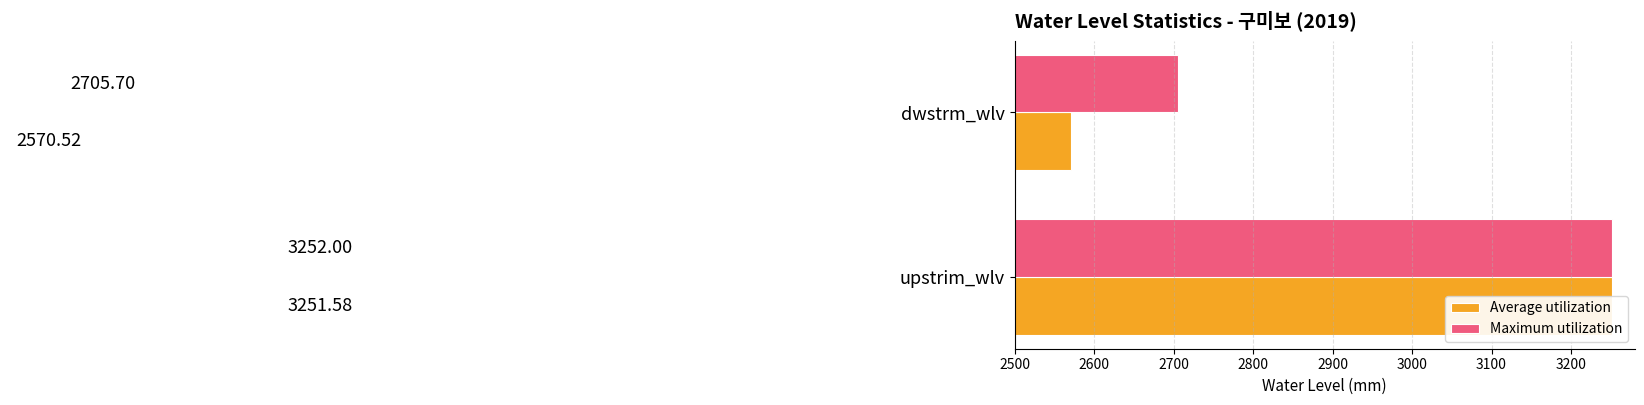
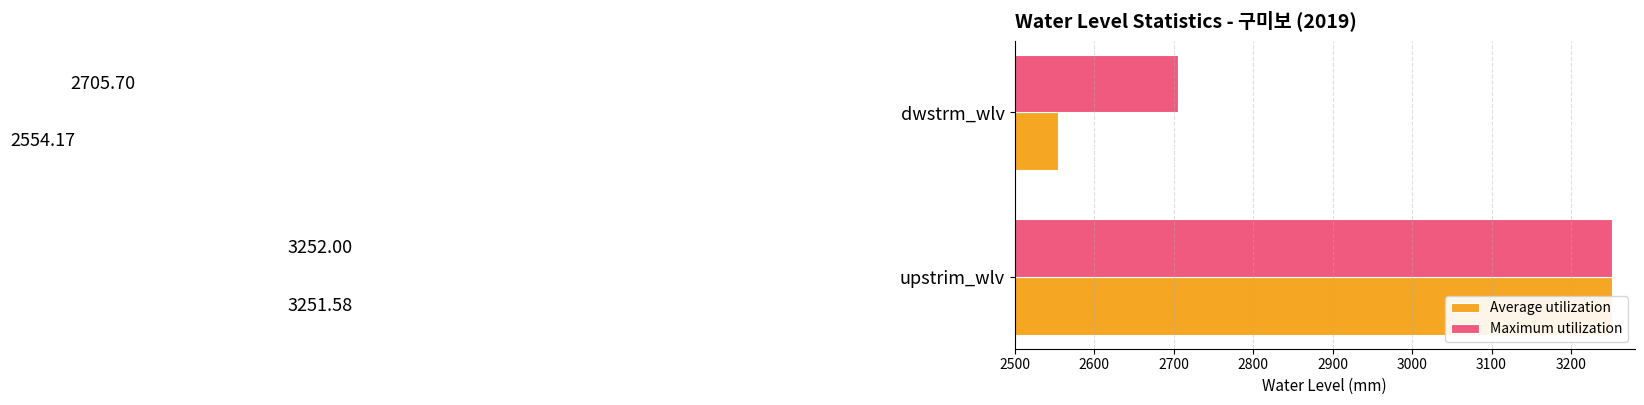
  {
    "Average utilization": {
-     "dwstrm_wlv": 2570.52
+     "dwstrm_wlv": 2554.17
    },
    "Maximum utilization": {
      "dwstrm_wlv": 2705.70,
      "upstrim_wlv": 3252.00
    }
  }
